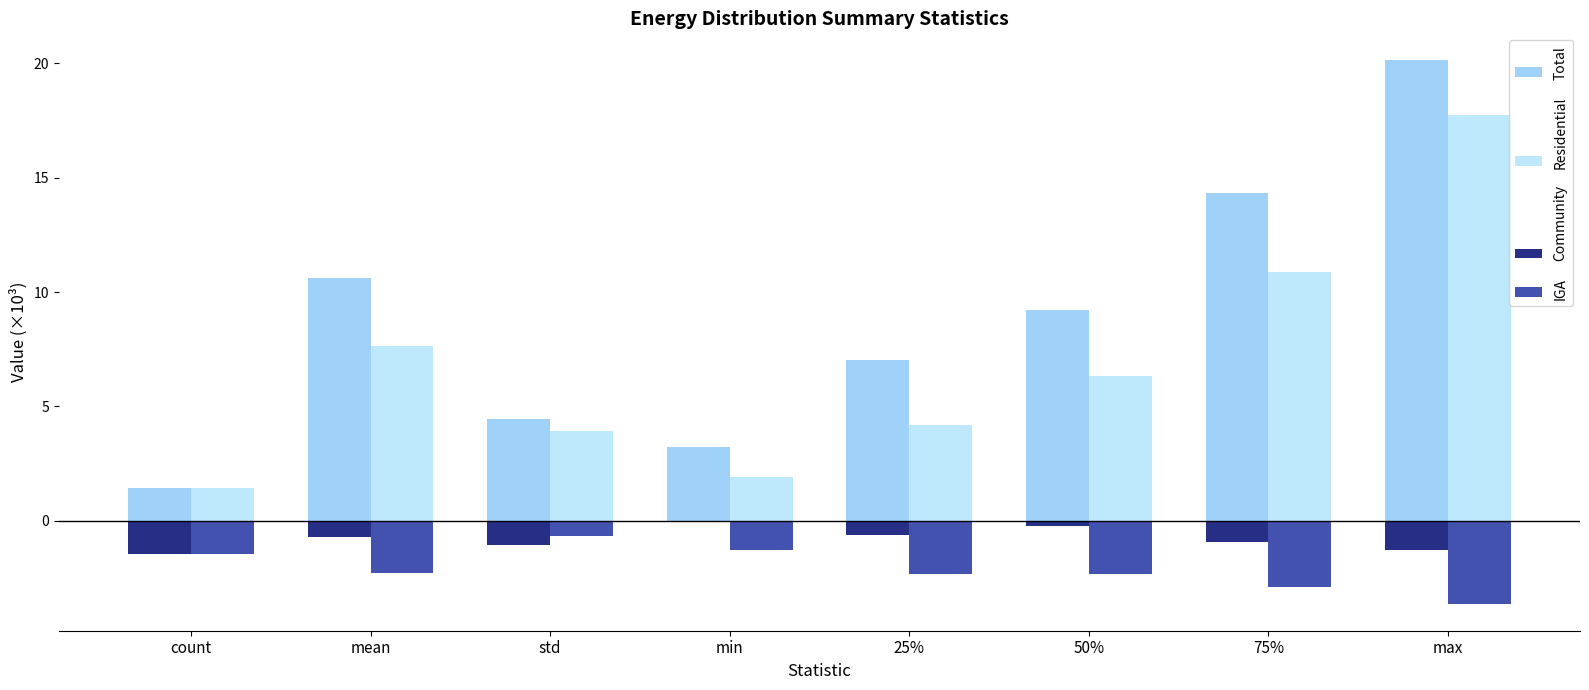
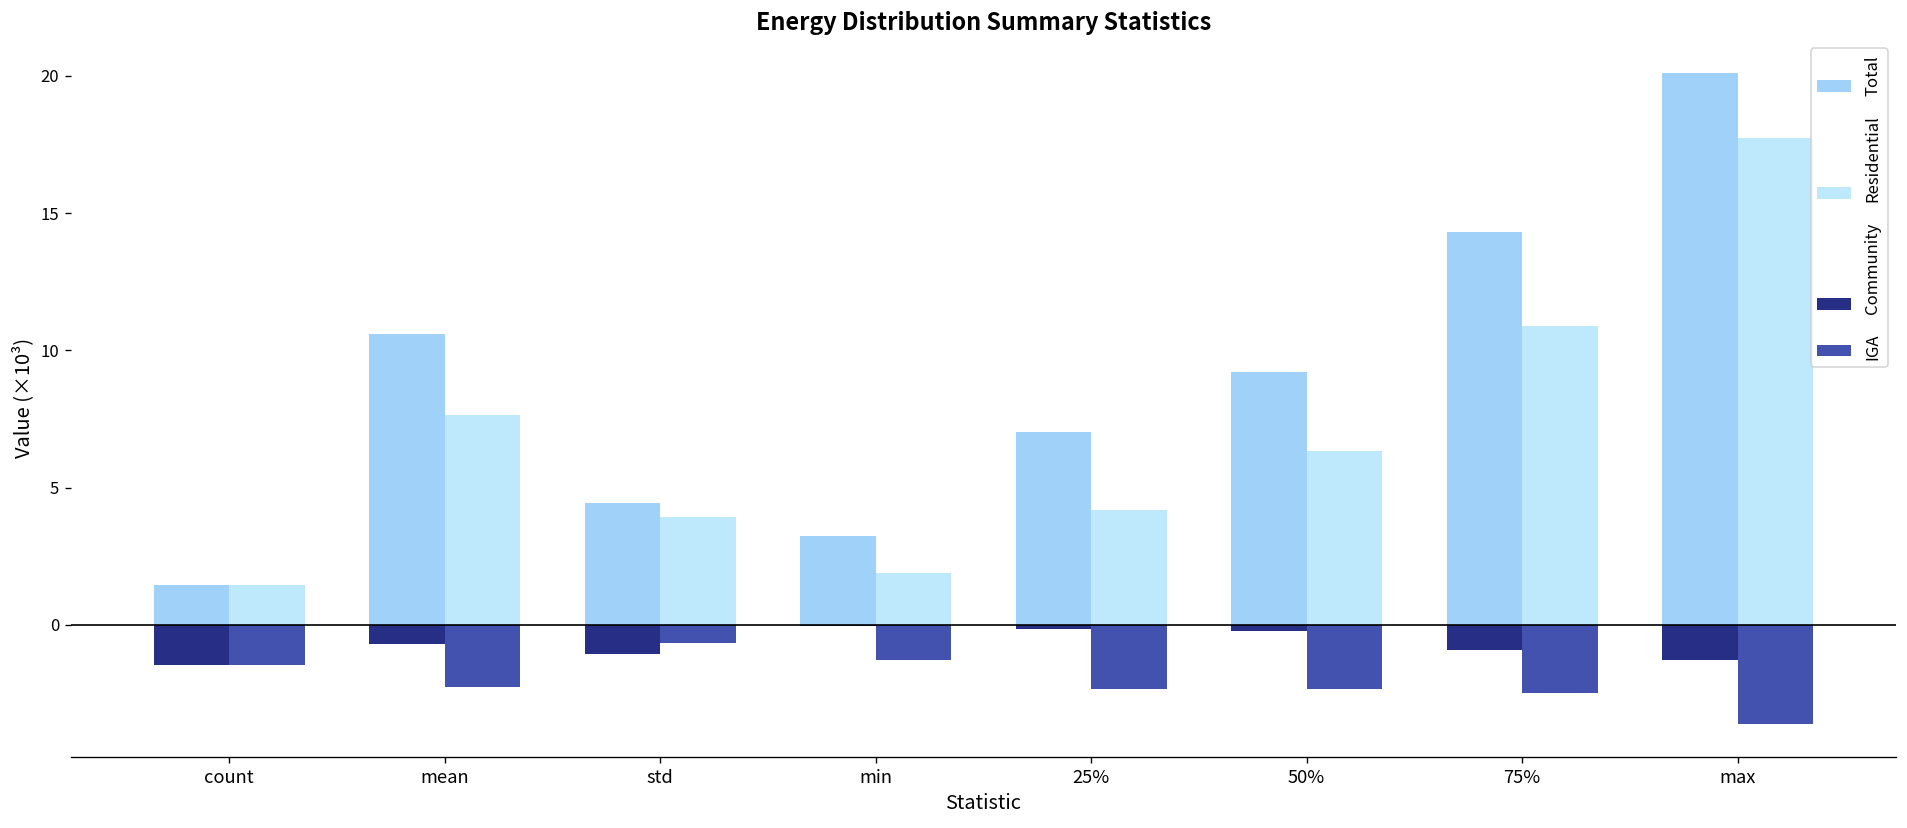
  {
    "Community": {
      "count": -1.4,
      "mean": -0.7,
      "std": -1.1,
-     "25%": -0.6,
+     "25%": -0.2,
      "50%": -0.2,
      "75%": -0.9,
      "max": -1.3
    },
    "IGA": {
      "count": -1.4,
      "mean": -2.3,
      "std": -0.7,
      "min": -1.3,
      "25%": -2.3,
      "50%": -2.3,
-     "75%": -2.9,
+     "75%": -2.5,
      "max": -3.6
    }
  }
